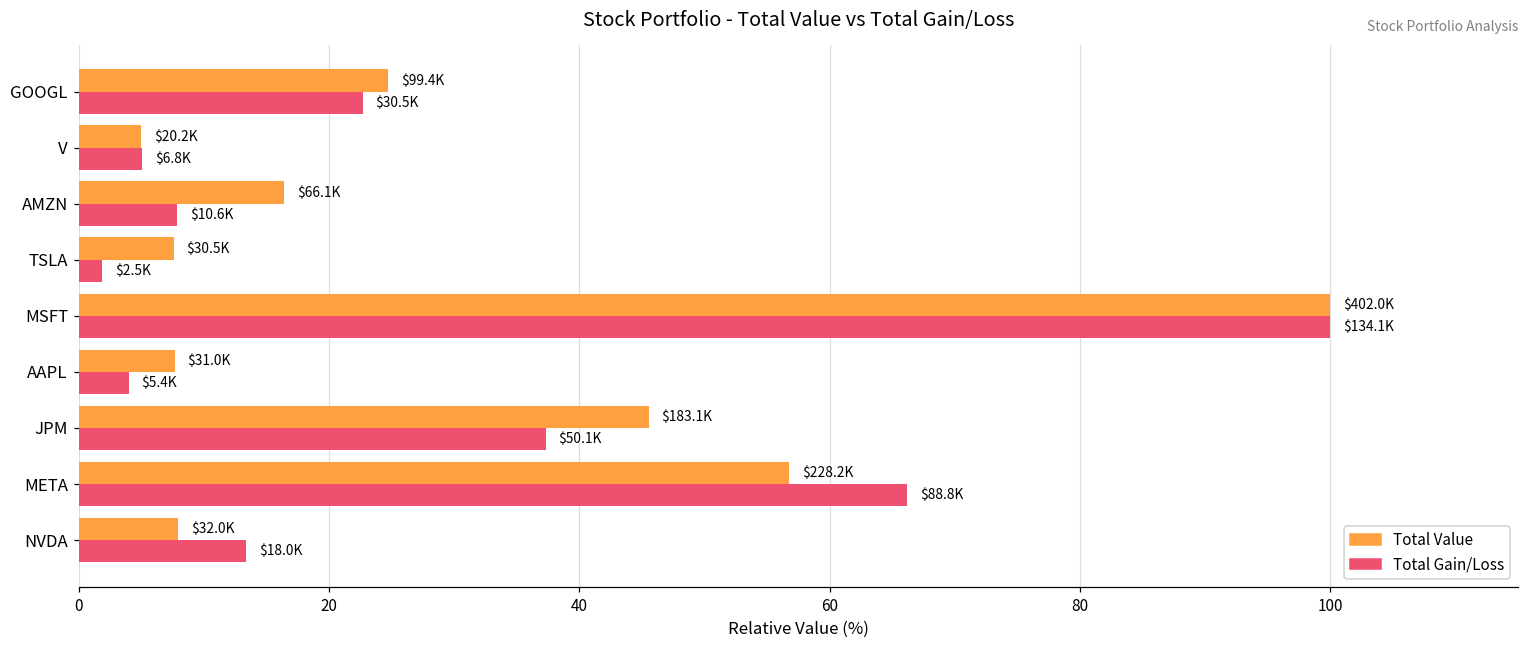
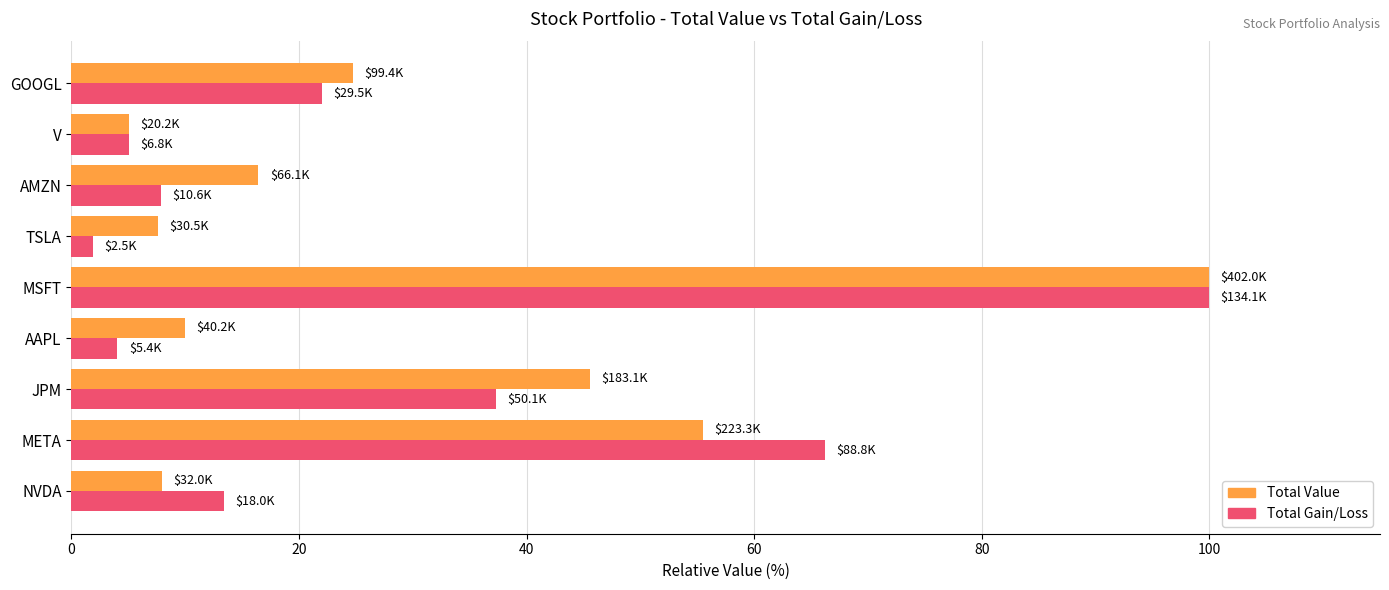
  {
    "Total Value": {
-     "AAPL": "$31.0K",
-     "META": "$228.2K"
+     "AAPL": "$40.2K",
+     "META": "$223.3K"
    },
    "Total Gain/Loss": {
-     "GOOGL": "$30.5K"
+     "GOOGL": "$29.5K"
    }
  }
